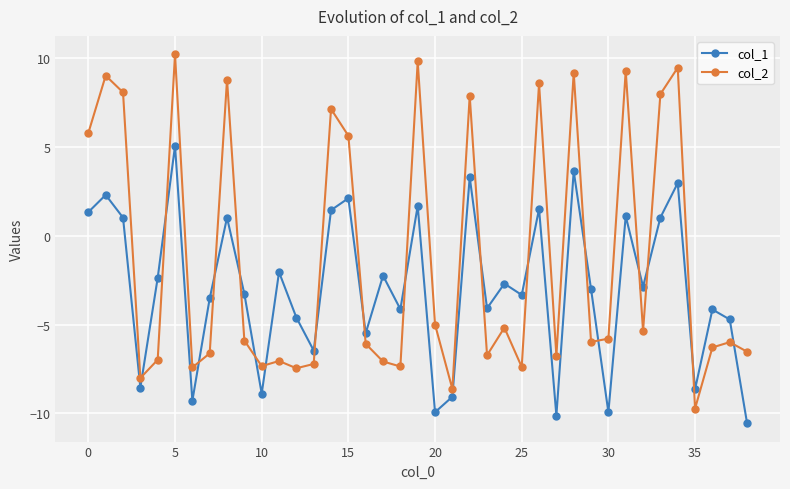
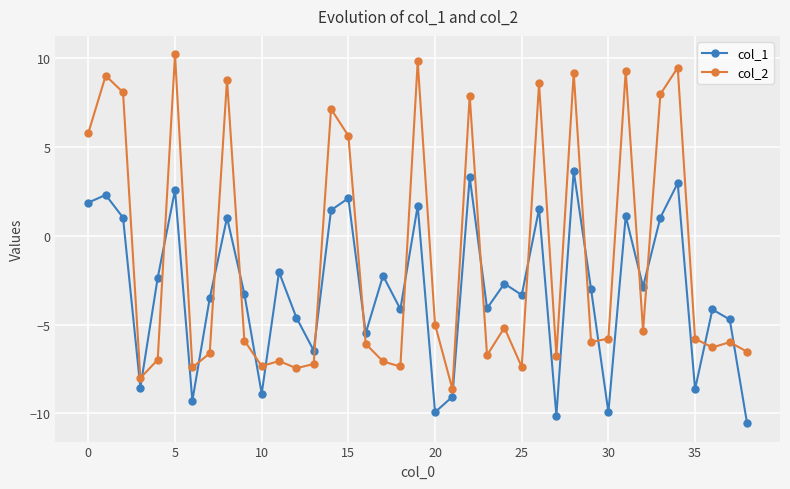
  {
    "col_1": {
-     "0": 1.3,
-     "5": 5.1,
+     "0": 1.9,
+     "5": 2.6,
      "10": -8.9,
      "15": 2.1,
      "20": -9.9,
      "25": -3.3,
      "30": -9.9,
      "35": -8.6
    },
    "col_2": {
      "0": 5.8,
      "5": 10.2,
      "10": -7.3,
      "15": 5.6,
      "20": -5.0,
      "25": -7.4,
      "30": -5.8,
-     "35": -9.7
+     "35": -5.8
    }
  }
